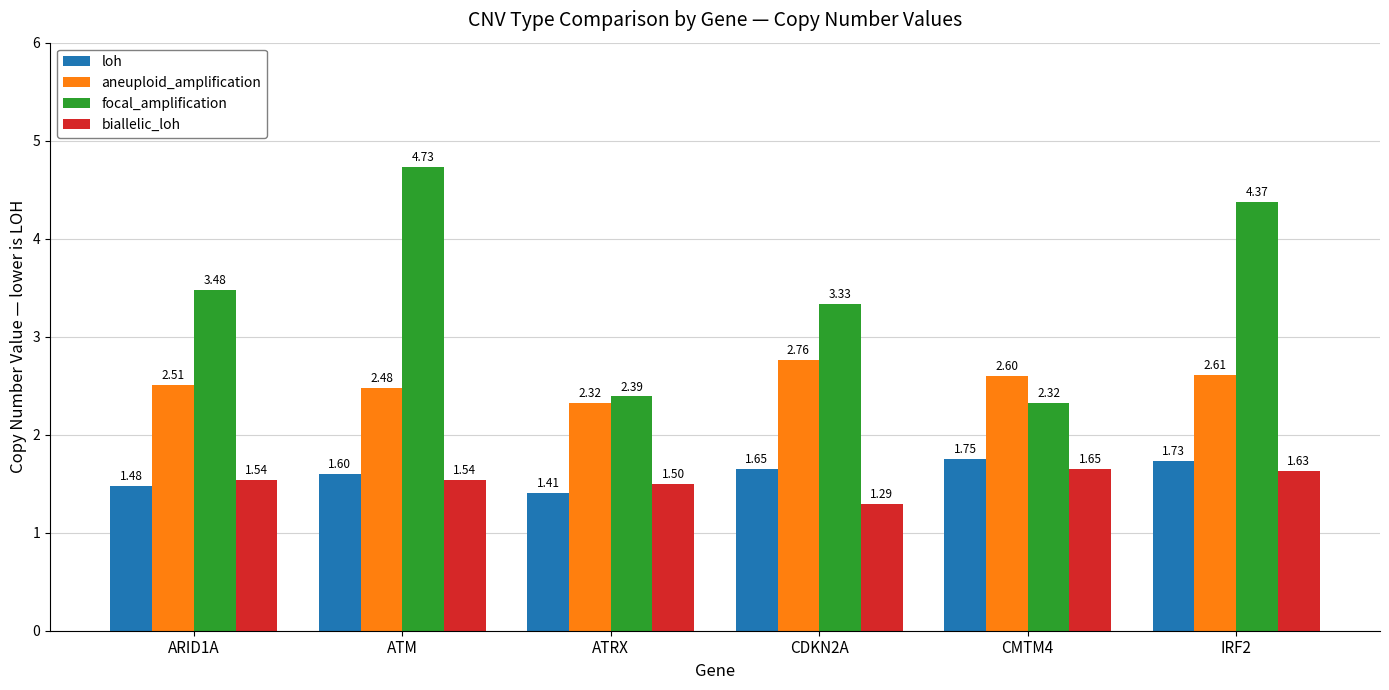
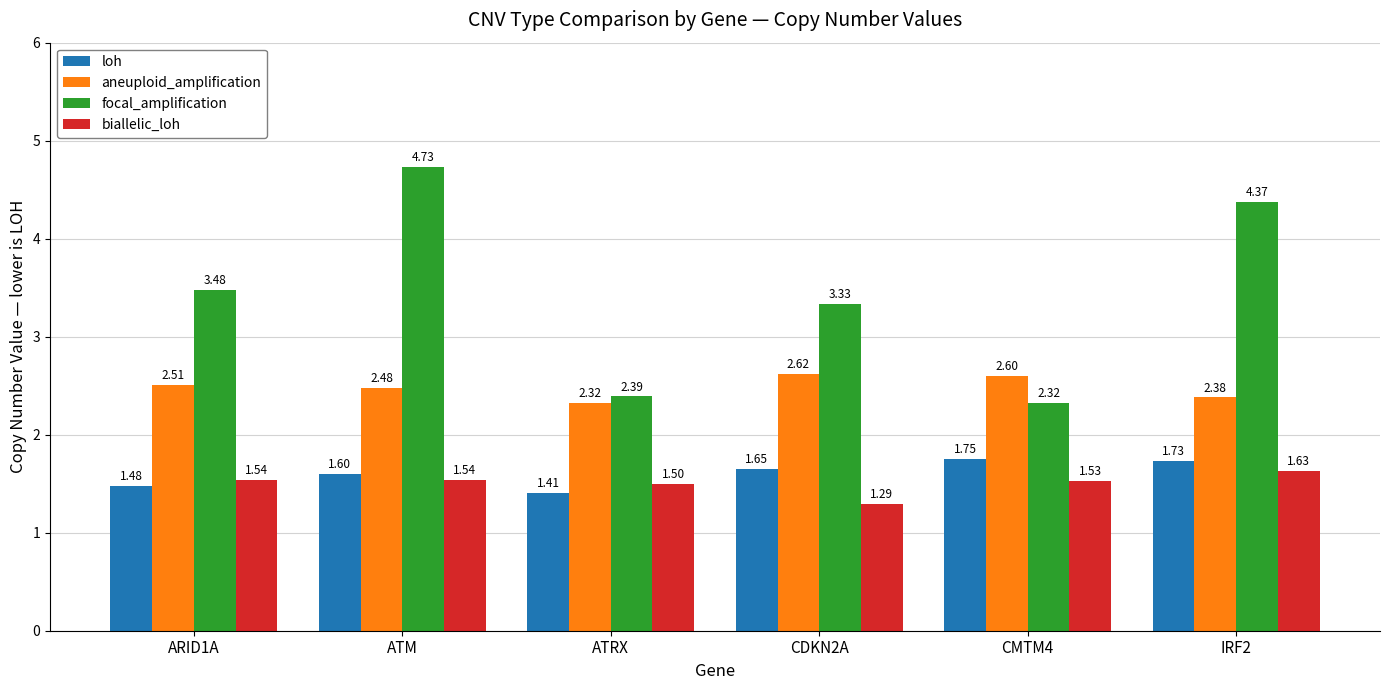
  {
    "loh": {
      "ARID1A": 1.48,
      "ATM": 1.60,
      "ATRX": 1.41,
      "CDKN2A": 1.65,
      "CMTM4": 1.75,
      "IRF2": 1.73
    },
    "aneuploid_amplification": {
      "ARID1A": 2.51,
      "ATM": 2.48,
      "ATRX": 2.32,
-     "CDKN2A": 2.76,
+     "CDKN2A": 2.62,
      "CMTM4": 2.60,
-     "IRF2": 2.61
+     "IRF2": 2.38
    },
    "focal_amplification": {
      "ARID1A": 3.48,
      "ATM": 4.73,
      "ATRX": 2.39,
      "CDKN2A": 3.33,
      "CMTM4": 2.32,
      "IRF2": 4.37
    },
    "biallelic_loh": {
      "ARID1A": 1.54,
      "ATM": 1.54,
      "ATRX": 1.50,
      "CDKN2A": 1.29,
-     "CMTM4": 1.65,
+     "CMTM4": 1.53,
      "IRF2": 1.63
    }
  }
